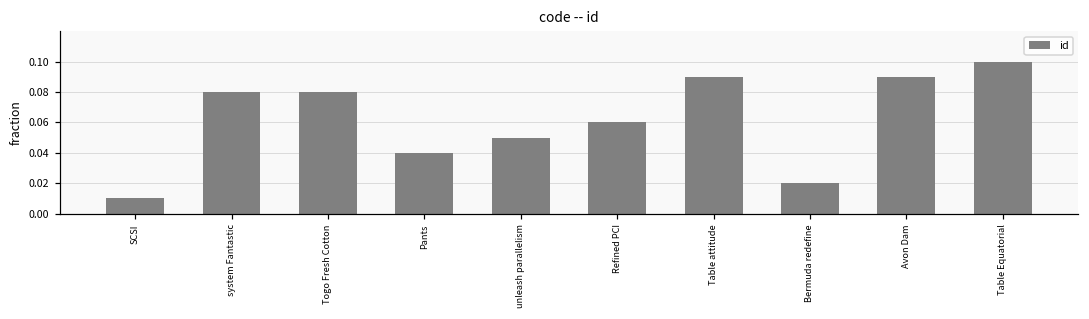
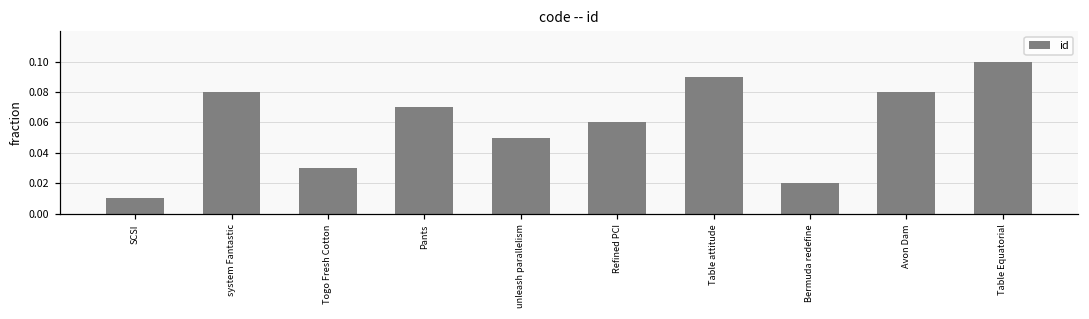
  {
    "SCSI": 0.010,
    "system Fantastic": 0.080,
-   "Togo Fresh Cotton": 0.080,
-   "Pants": 0.040,
+   "Togo Fresh Cotton": 0.030,
+   "Pants": 0.070,
    "unleash parallelism": 0.050,
    "Refined PCI": 0.060,
    "Table attitude": 0.090,
    "Bermuda redefine": 0.020,
-   "Avon Dam": 0.090,
+   "Avon Dam": 0.080,
    "Table Equatorial": 0.100
  }
